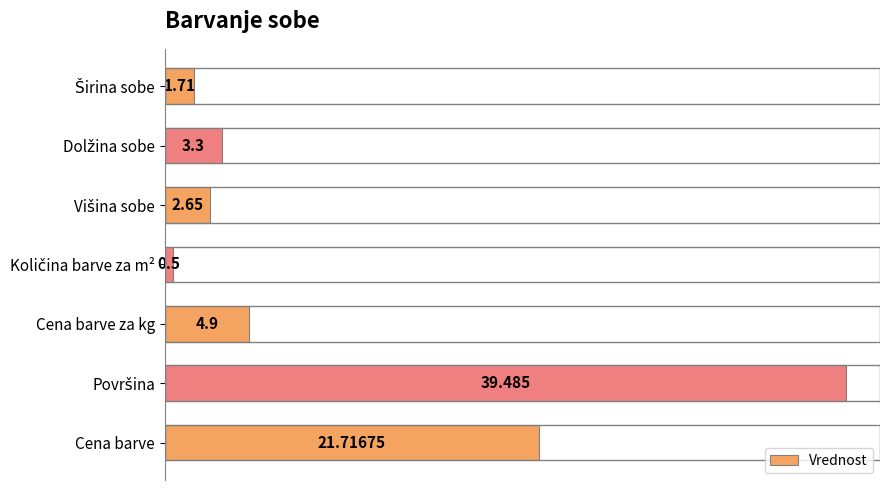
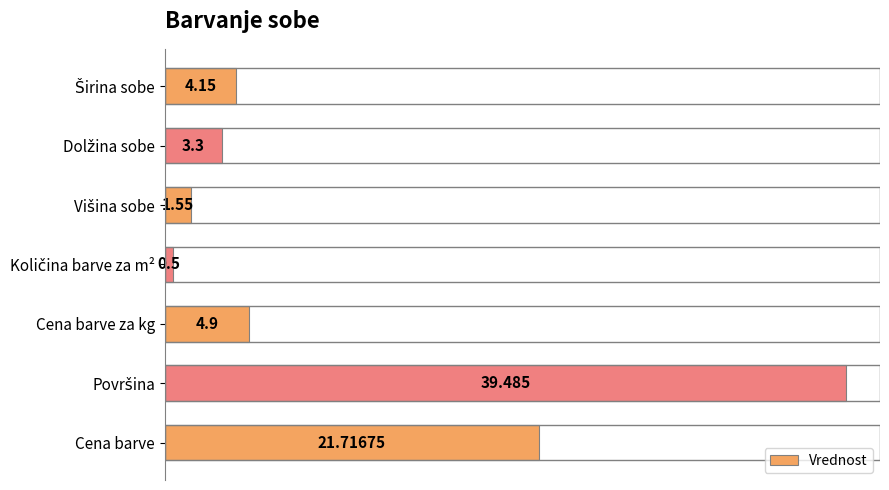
  {
-   "Širina sobe": 1.71,
+   "Širina sobe": 4.15,
    "Dolžina sobe": 3.3,
-   "Višina sobe": 2.65,
+   "Višina sobe": 1.55,
    "Količina barve za m²": 0.5,
    "Cena barve za kg": 4.9,
    "Površina": 39.485,
    "Cena barve": 21.71675
  }
